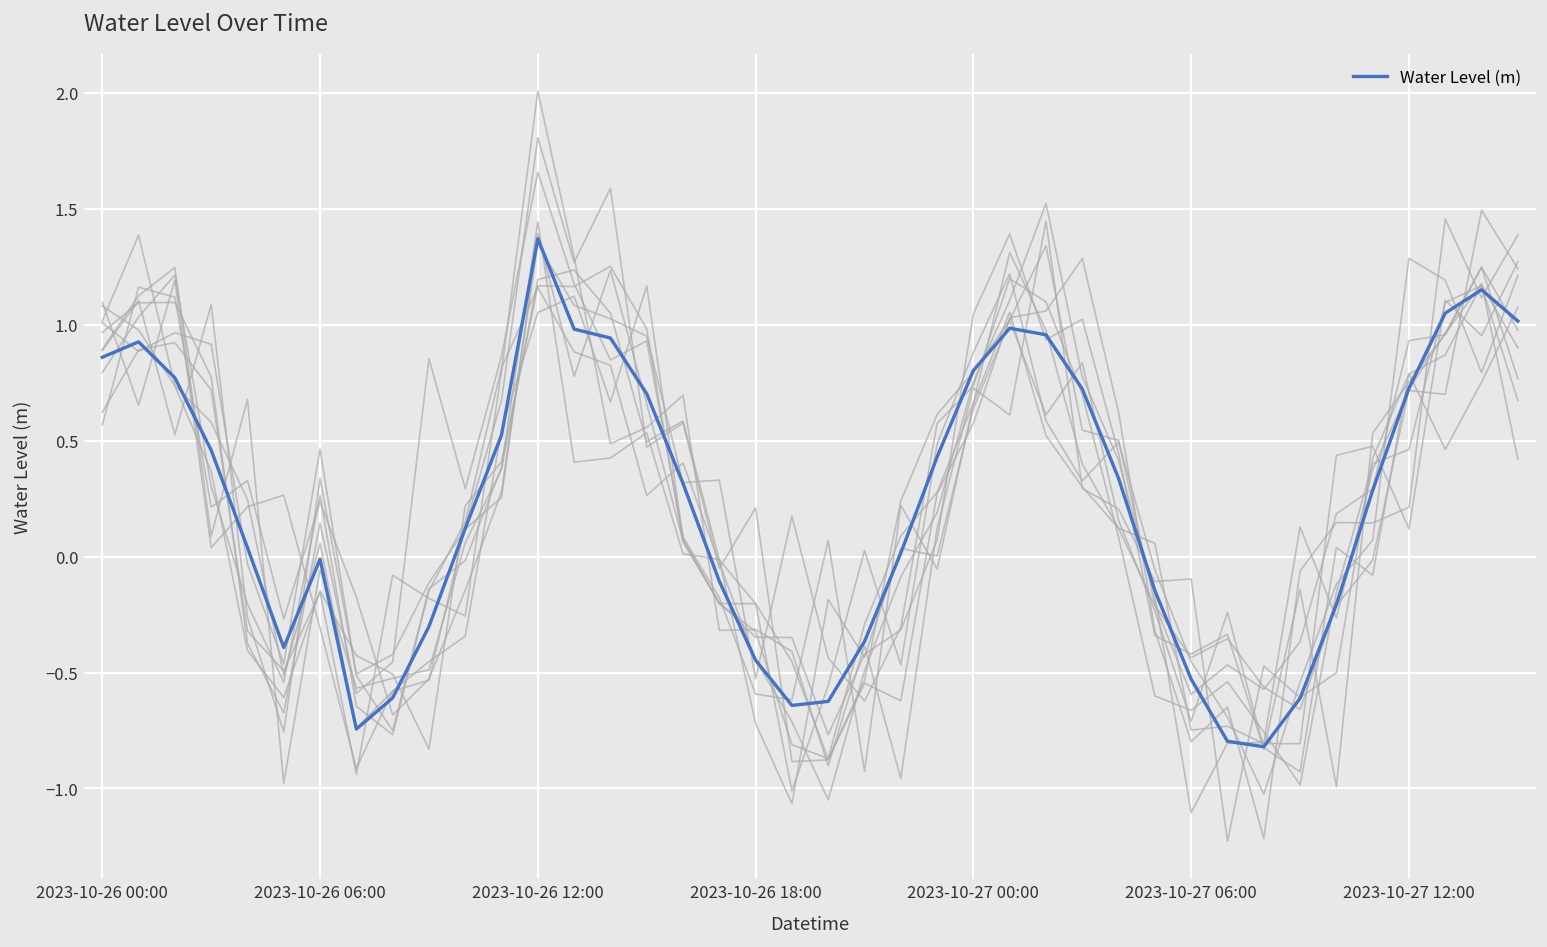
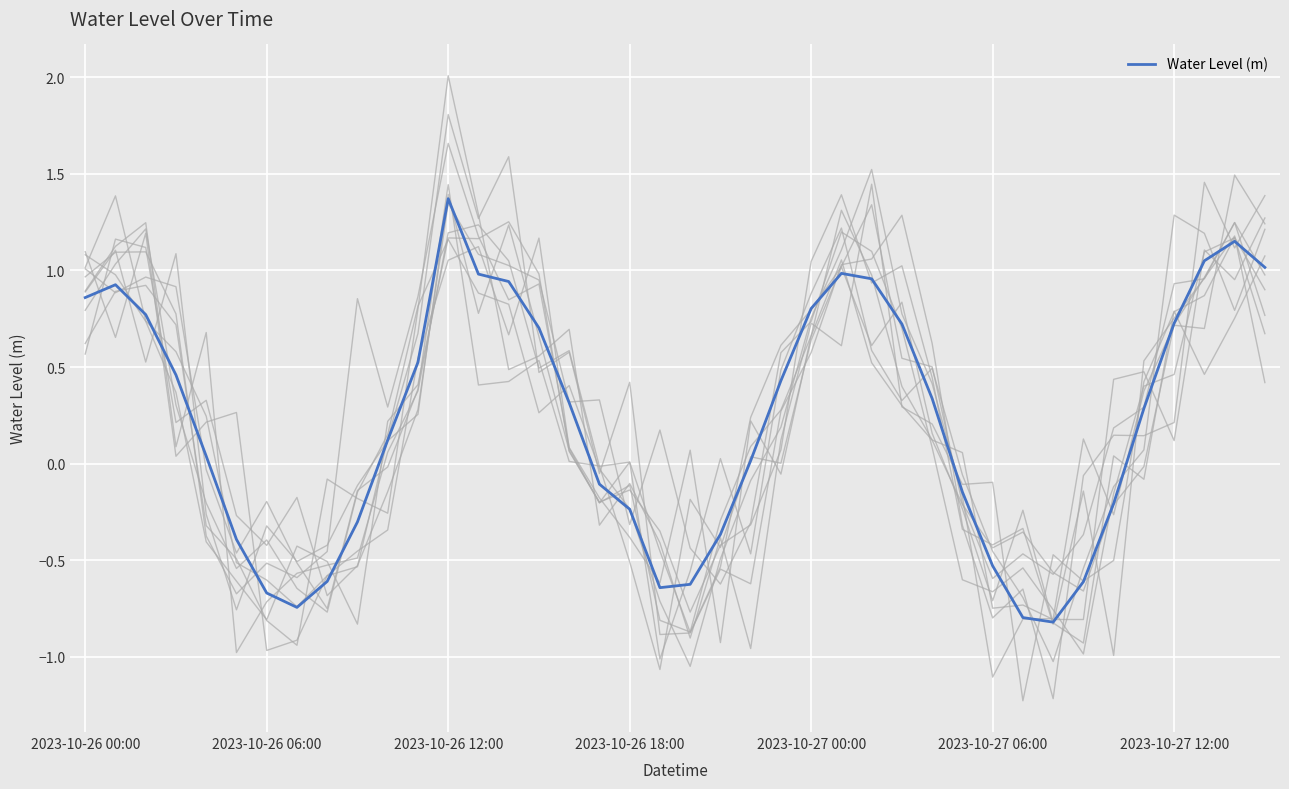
  {
    "Water Level (m)": {
      "2023-10-26 00:00": 0.86,
-     "2023-10-26 06:00": -0.01,
+     "2023-10-26 06:00": -0.67,
      "2023-10-26 12:00": 1.37,
-     "2023-10-26 18:00": -0.45,
+     "2023-10-26 18:00": -0.24,
      "2023-10-27 06:00": -0.53
    }
  }
